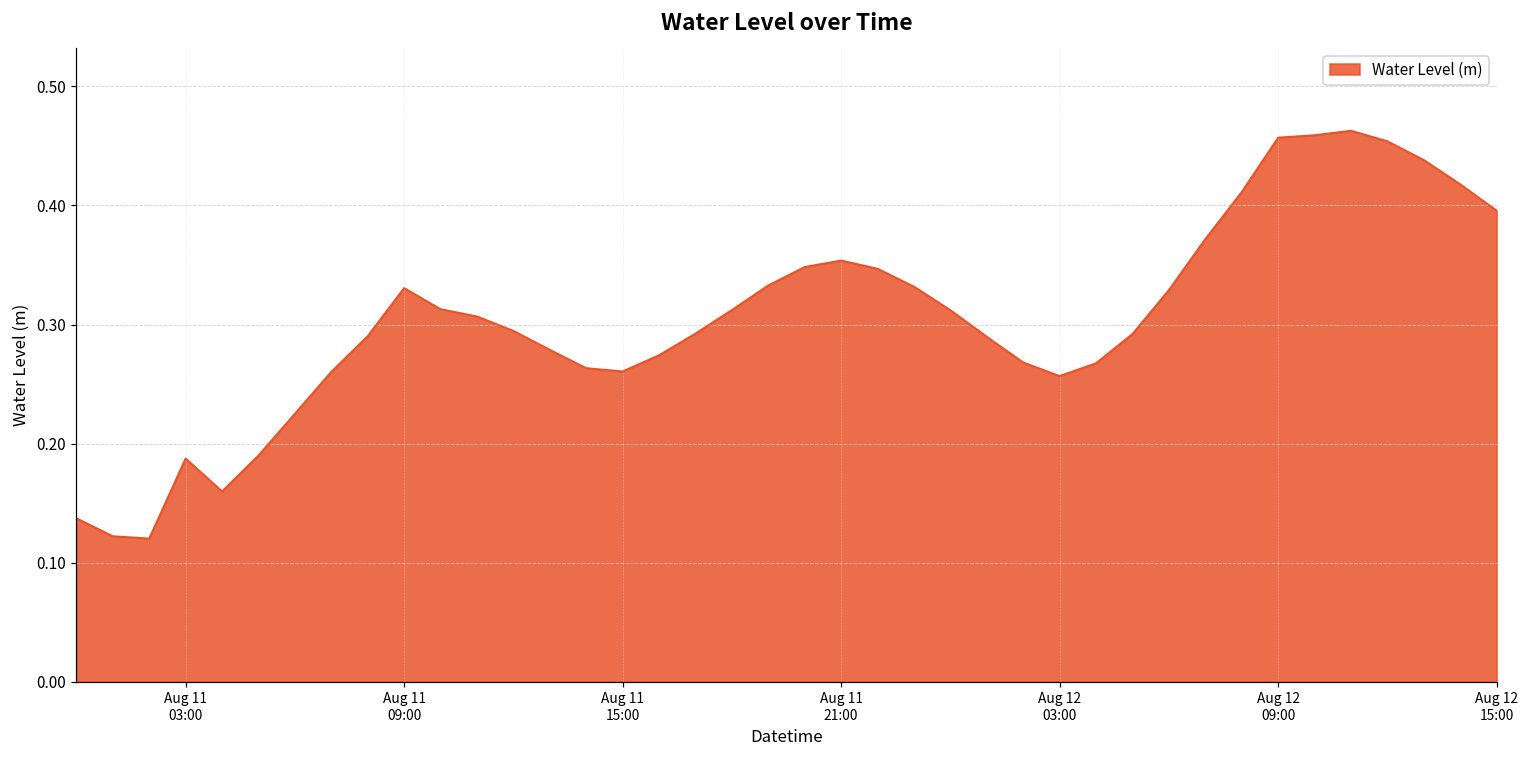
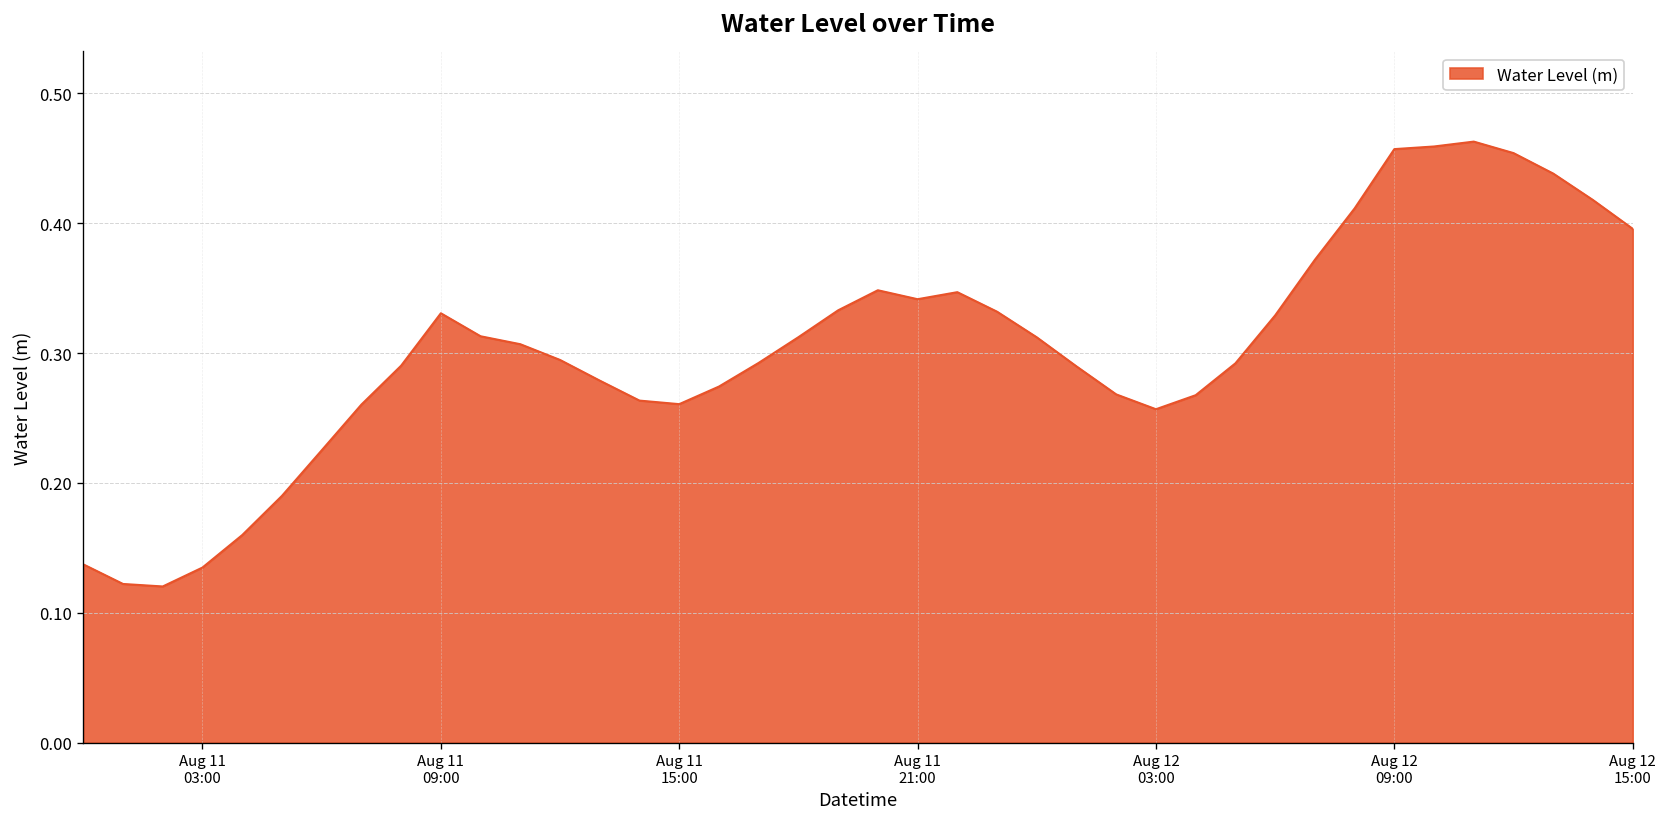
  {
-   "Aug 11 03:00": 0.187,
+   "Aug 11 03:00": 0.135,
    "Aug 11 09:00": 0.331,
    "Aug 11 15:00": 0.261,
-   "Aug 11 21:00": 0.354,
+   "Aug 11 21:00": 0.341,
    "Aug 12 03:00": 0.257,
    "Aug 12 09:00": 0.457,
    "Aug 12 15:00": 0.396
  }
